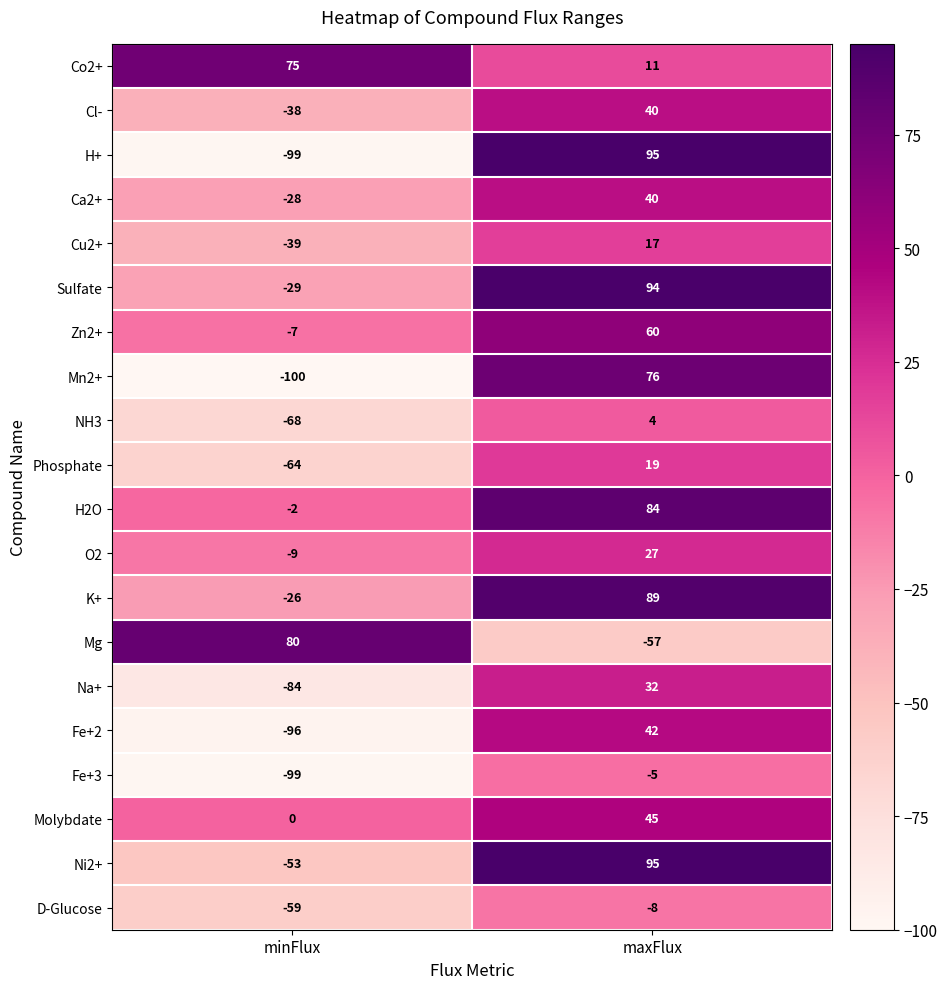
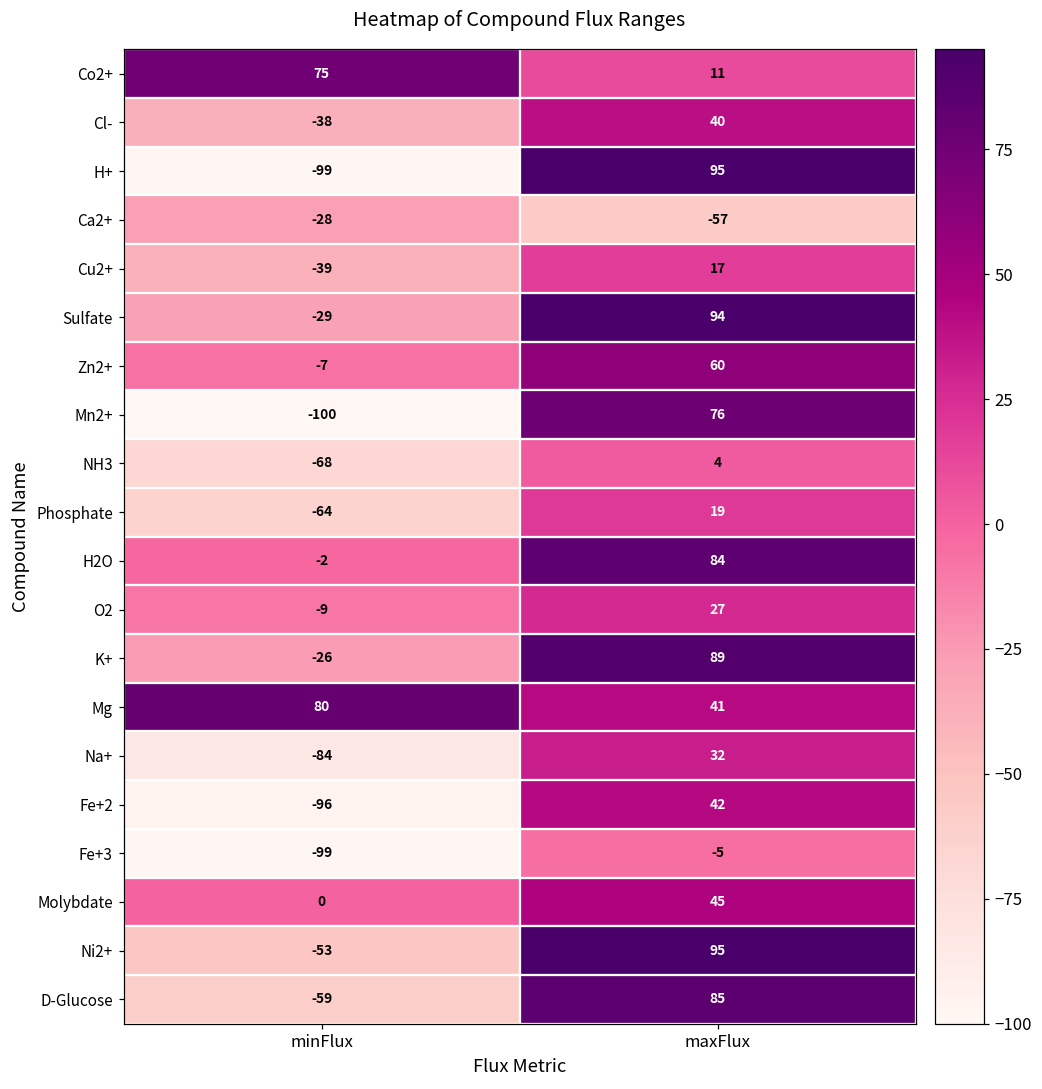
  {
    "Co2+": {
      "minFlux": 75,
      "maxFlux": 11
    },
    "Cl-": {
      "minFlux": -38,
      "maxFlux": 40
    },
    "H+": {
      "minFlux": -99,
      "maxFlux": 95
    },
    "Ca2+": {
      "minFlux": -28,
-     "maxFlux": 40
+     "maxFlux": -57
    },
    "Cu2+": {
      "minFlux": -39,
      "maxFlux": 17
    },
    "Sulfate": {
      "minFlux": -29,
      "maxFlux": 94
    },
    "Zn2+": {
      "minFlux": -7,
      "maxFlux": 60
    },
    "Mn2+": {
      "minFlux": -100,
      "maxFlux": 76
    },
    "NH3": {
      "minFlux": -68,
      "maxFlux": 4
    },
    "Phosphate": {
      "minFlux": -64,
      "maxFlux": 19
    },
    "H2O": {
      "minFlux": -2,
      "maxFlux": 84
    },
    "O2": {
      "minFlux": -9,
      "maxFlux": 27
    },
    "K+": {
      "minFlux": -26,
      "maxFlux": 89
    },
    "Mg": {
      "minFlux": 80,
-     "maxFlux": -57
+     "maxFlux": 41
    },
    "Na+": {
      "minFlux": -84,
      "maxFlux": 32
    },
    "Fe+2": {
      "minFlux": -96,
      "maxFlux": 42
    },
    "Fe+3": {
      "minFlux": -99,
      "maxFlux": -5
    },
    "Molybdate": {
      "minFlux": 0,
      "maxFlux": 45
    },
    "Ni2+": {
      "minFlux": -53,
      "maxFlux": 95
    },
    "D-Glucose": {
      "minFlux": -59,
-     "maxFlux": -8
+     "maxFlux": 85
    }
  }
